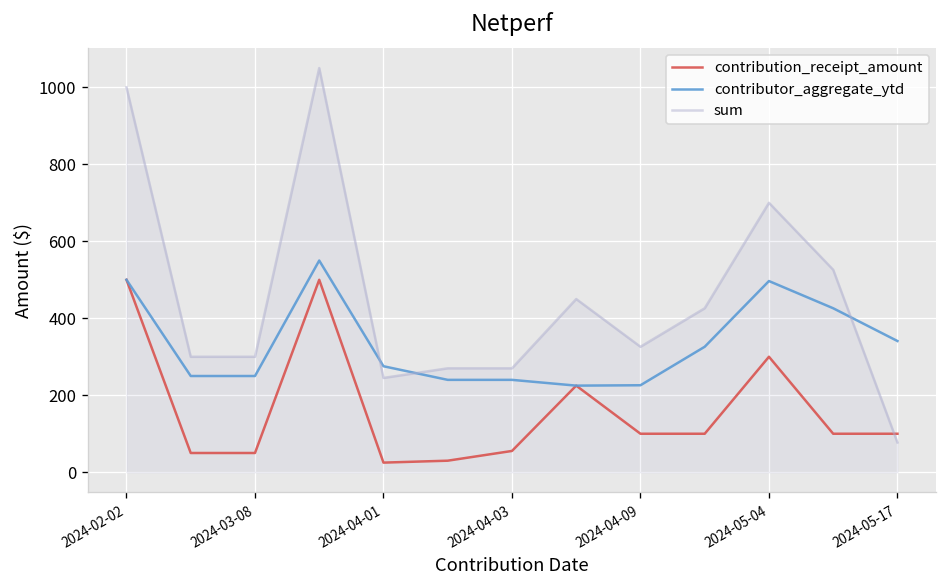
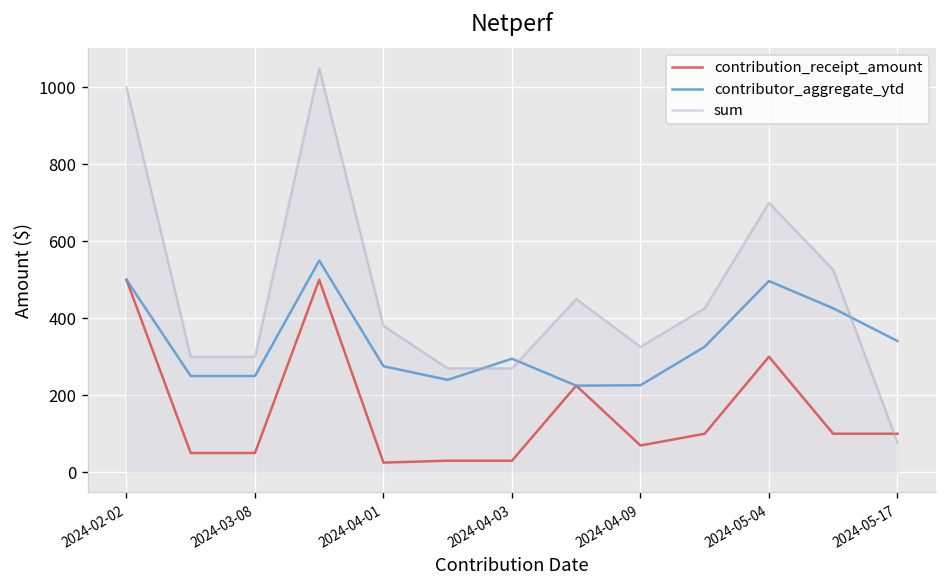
  {
    "contribution_receipt_amount": {
      "2024-03-08": 50,
      "2024-04-01": 30,
-     "2024-04-03": 60,
-     "2024-04-09": 100,
+     "2024-04-03": 30,
+     "2024-04-09": 70,
      "2024-05-04": 300,
      "2024-05-17": 100
    },
    "contributor_aggregate_ytd": {
      "2024-03-08": 250,
      "2024-04-01": 280,
-     "2024-04-03": 240,
+     "2024-04-03": 290,
      "2024-04-09": 230,
      "2024-05-04": 500,
      "2024-05-17": 340
    },
    "sum": {
      "2024-02-02": 1000,
      "2024-03-08": 300,
-     "2024-04-01": 250,
+     "2024-04-01": 380,
      "2024-04-03": 270,
      "2024-04-09": 330,
      "2024-05-04": 700,
      "2024-05-17": 80
    }
  }
